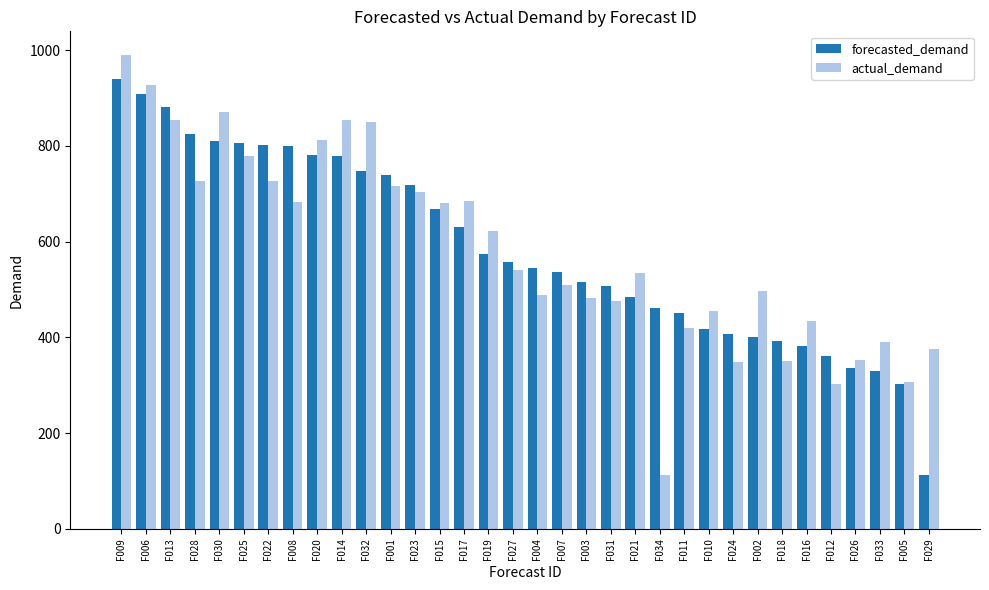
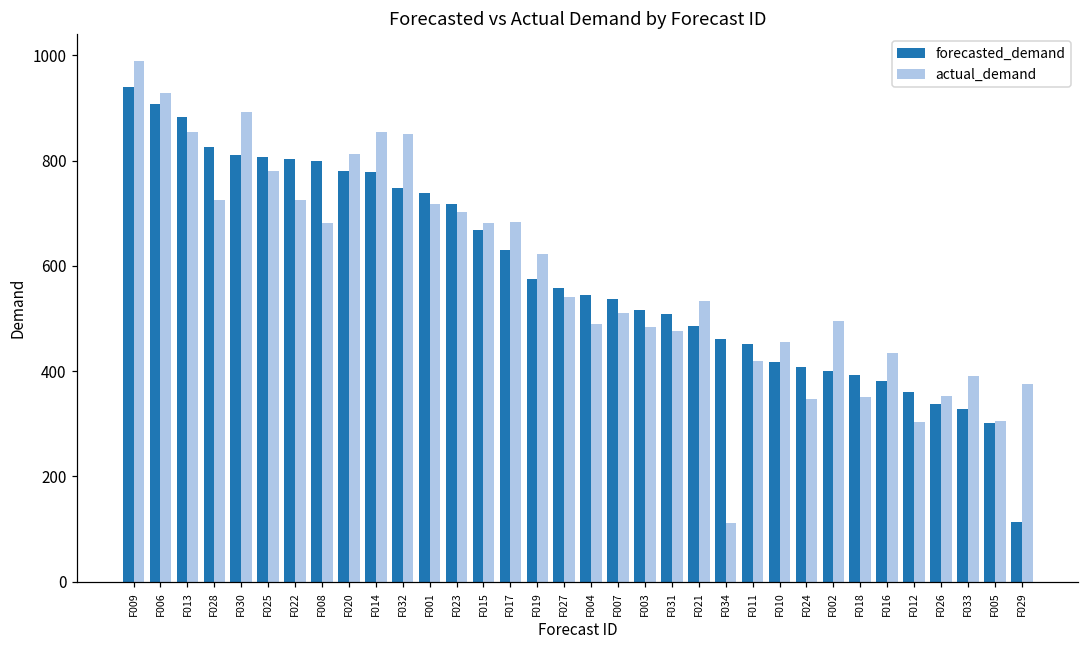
  {
    "forecasted_demand": {
      "F009": 940,
      "F006": 910,
      "F013": 880,
      "F028": 830,
      "F030": 810,
      "F025": 810,
      "F022": 800,
      "F008": 800,
      "F020": 780,
      "F014": 780,
      "F032": 750,
      "F001": 740,
      "F023": 720,
      "F015": 670,
      "F017": 630,
      "F019": 580,
      "F027": 560,
      "F004": 550,
      "F007": 540,
      "F003": 520,
      "F031": 510,
      "F021": 490,
      "F034": 460,
      "F011": 450,
      "F010": 420,
      "F024": 410,
      "F002": 400,
      "F018": 390,
      "F016": 380,
      "F012": 360,
      "F026": 340,
      "F033": 330,
      "F005": 300,
      "F029": 110
    },
    "actual_demand": {
      "F009": 990,
      "F006": 930,
      "F013": 860,
      "F028": 730,
-     "F030": 870,
+     "F030": 890,
      "F025": 780,
      "F022": 730,
      "F008": 680,
      "F020": 810,
      "F014": 860,
      "F032": 850,
      "F001": 720,
      "F023": 700,
      "F015": 680,
      "F017": 680,
      "F019": 620,
      "F027": 540,
      "F004": 490,
      "F007": 510,
      "F003": 480,
      "F031": 480,
      "F021": 530,
      "F034": 110,
      "F011": 420,
      "F010": 460,
      "F024": 350,
      "F002": 500,
      "F018": 350,
      "F016": 440,
      "F012": 300,
      "F026": 350,
      "F033": 390,
      "F005": 310,
      "F029": 380
    }
  }
